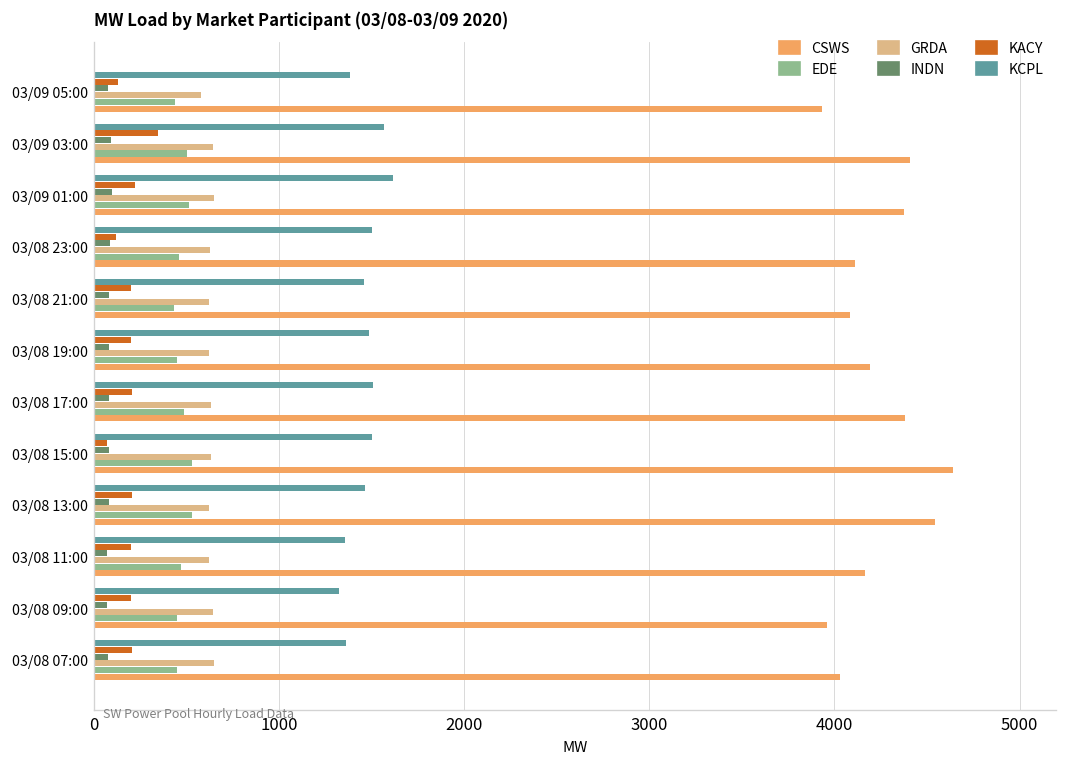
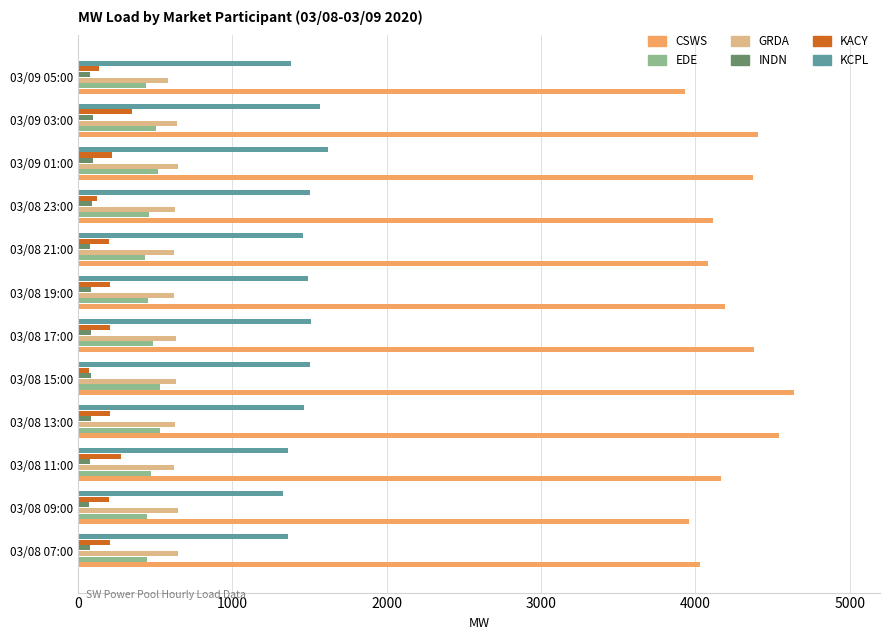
  {
    "KACY": {
      "03/09 05:00": 130,
      "03/09 03:00": 350,
      "03/09 01:00": 220,
      "03/08 23:00": 120,
      "03/08 21:00": 200,
      "03/08 19:00": 200,
      "03/08 17:00": 210,
      "03/08 15:00": 70,
      "03/08 13:00": 200,
-     "03/08 11:00": 200,
+     "03/08 11:00": 280,
      "03/08 09:00": 200,
      "03/08 07:00": 210
    }
  }
